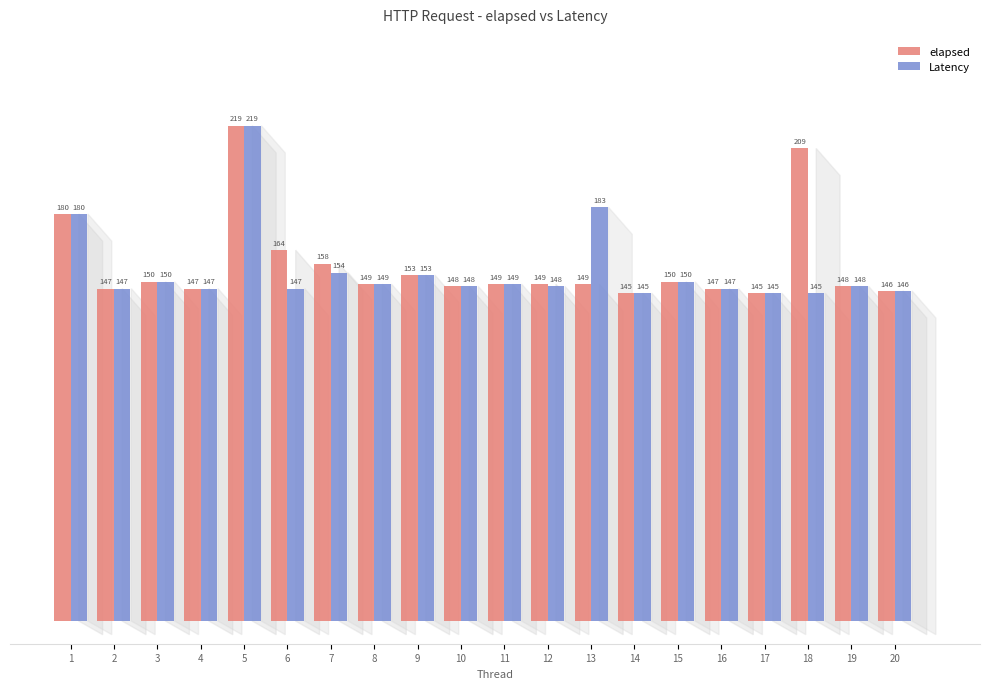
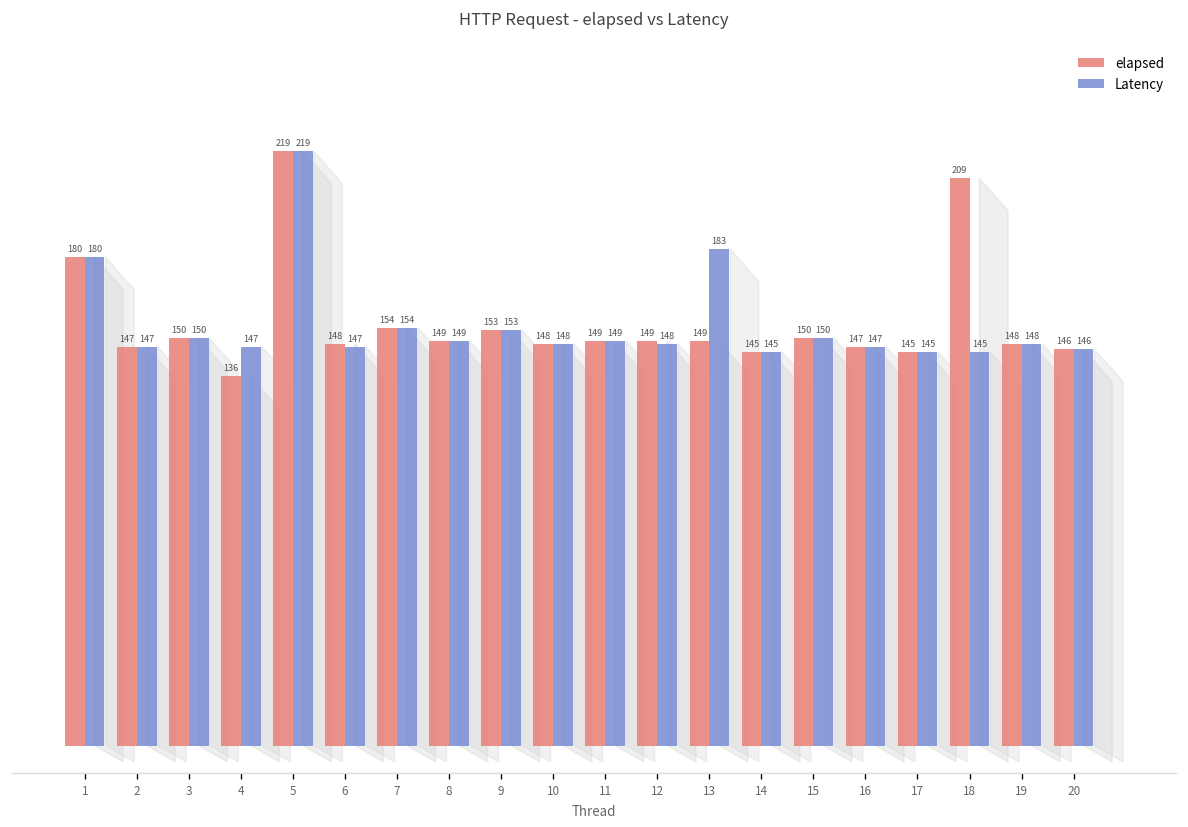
  {
    "elapsed": {
      "1": 180,
      "2": 147,
      "3": 150,
-     "4": 147,
+     "4": 136,
      "5": 219,
-     "6": 164,
-     "7": 158,
+     "6": 148,
+     "7": 154,
      "8": 149,
      "9": 153,
      "10": 148,
      "11": 149,
      "12": 149,
      "13": 149,
      "14": 145,
      "15": 150,
      "16": 147,
      "17": 145,
      "18": 209,
      "19": 148,
      "20": 146
    },
    "Latency": {
      "1": 180,
      "2": 147,
      "3": 150,
      "4": 147,
      "5": 219,
      "6": 147,
      "7": 154,
      "8": 149,
      "9": 153,
      "10": 148,
      "11": 149,
      "12": 148,
      "13": 183,
      "14": 145,
      "15": 150,
      "16": 147,
      "17": 145,
      "18": 145,
      "19": 148,
      "20": 146
    }
  }
